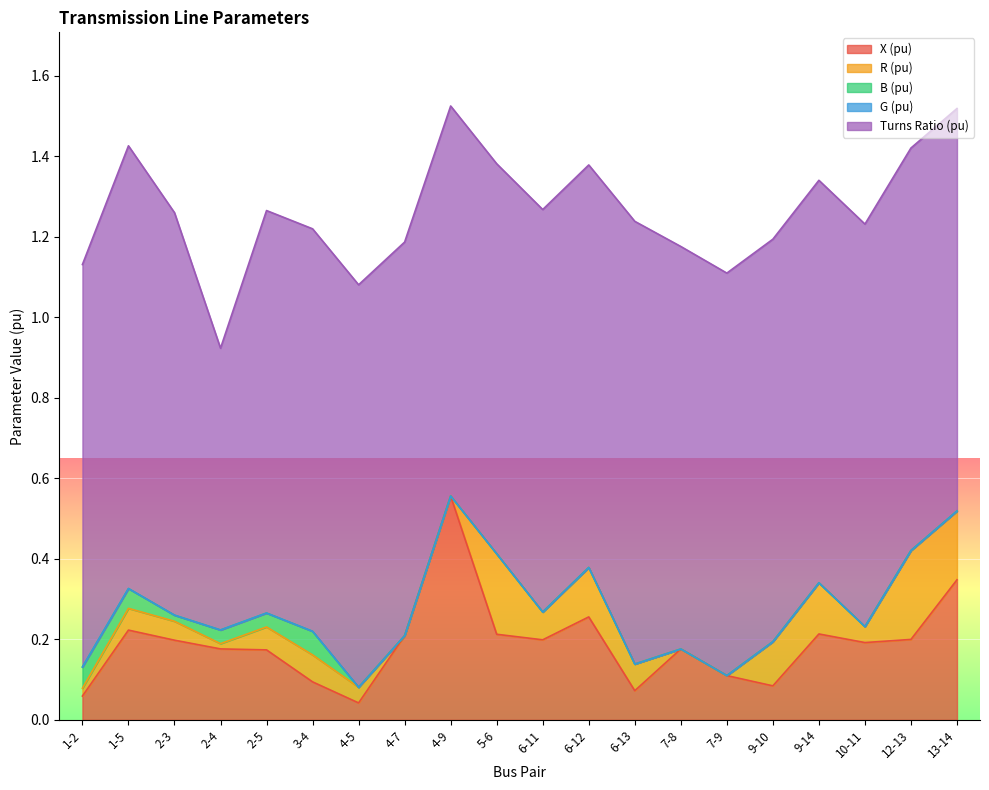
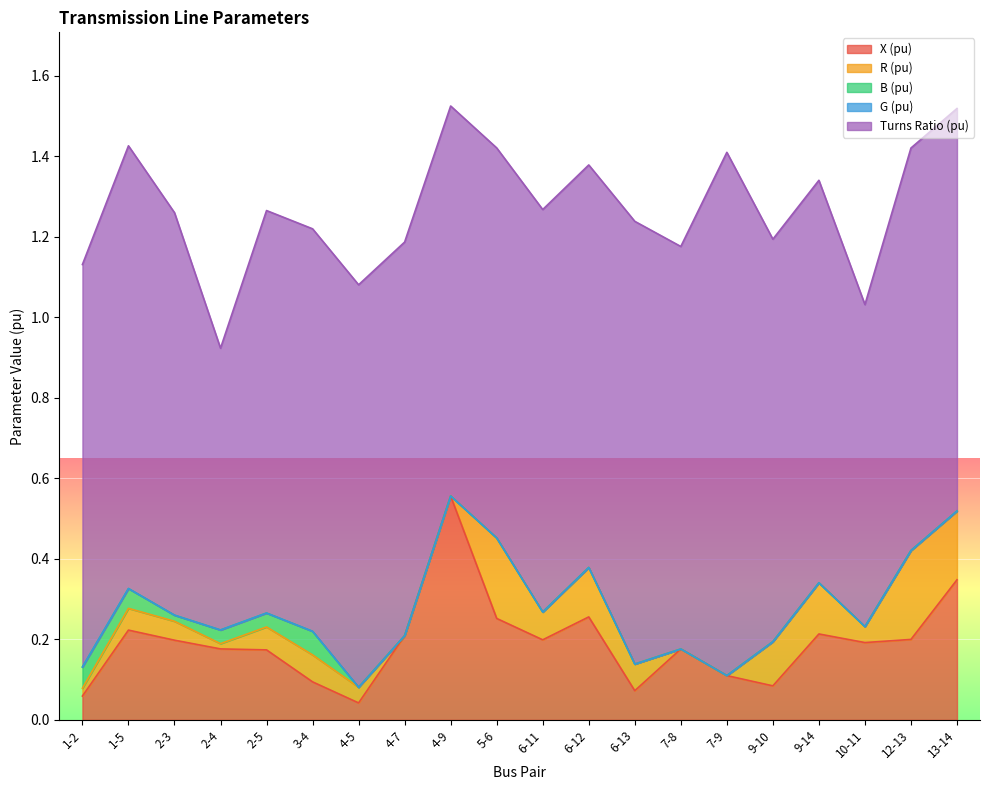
  {
    "X (pu)": {
      "1-2": 0.06,
      "1-5": 0.22,
      "2-3": 0.20,
      "2-4": 0.18,
      "2-5": 0.17,
      "3-4": 0.09,
      "4-5": 0.04,
-     "5-6": 0.21,
+     "5-6": 0.25,
      "6-11": 0.20,
      "6-12": 0.26,
      "6-13": 0.07,
      "9-10": 0.08,
      "9-14": 0.21,
      "10-11": 0.19,
      "12-13": 0.20,
      "13-14": 0.35
    },
    "R (pu)": {
      "1-2": 0.02,
      "1-5": 0.05,
      "2-3": 0.05,
      "2-4": 0.01,
      "2-5": 0.06,
      "3-4": 0.07
    },
    "Turns Ratio (pu)": {
      "1-2": 1.0,
      "1-5": 1.1,
      "2-3": 1.0,
      "2-4": 0.7,
      "2-5": 1.0,
      "3-4": 1.0,
      "4-5": 1.0,
      "4-7": 0.98,
      "4-9": 0.97,
      "5-6": 0.97,
      "6-11": 1.0,
      "6-12": 1.0,
      "6-13": 1.1,
      "7-8": 1.0,
-     "7-9": 1.0,
+     "7-9": 1.3,
      "9-10": 1.0,
      "9-14": 1.0,
-     "10-11": 1.0,
+     "10-11": 0.8,
      "12-13": 1.0
    }
  }
